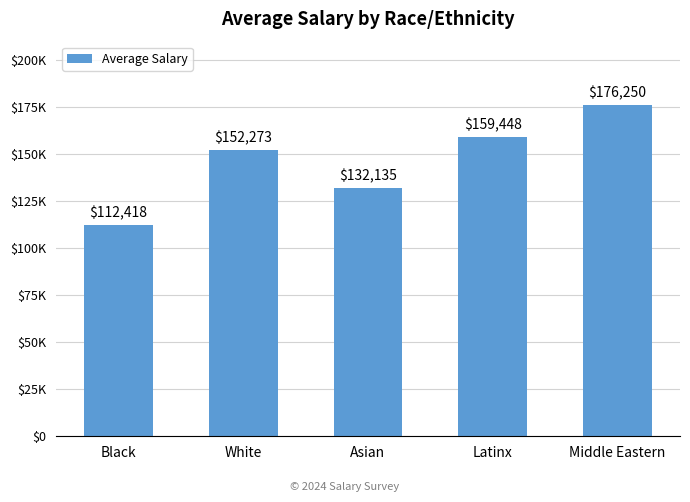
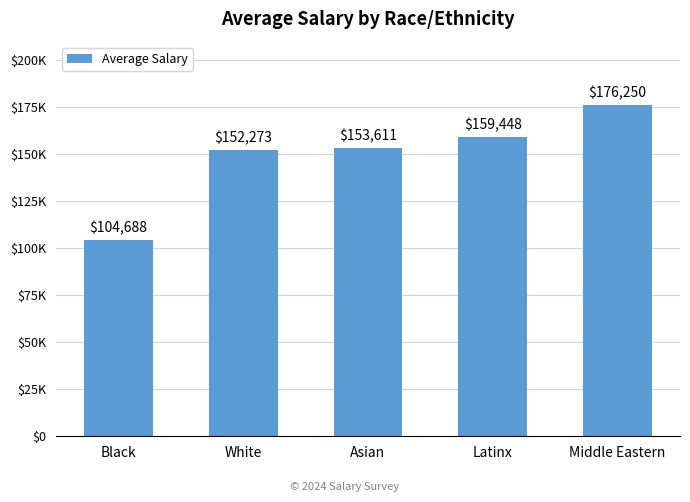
  {
-   "Black": "$112,418",
+   "Black": "$104,688",
    "White": "$152,273",
-   "Asian": "$132,135",
+   "Asian": "$153,611",
    "Latinx": "$159,448",
    "Middle Eastern": "$176,250"
  }
